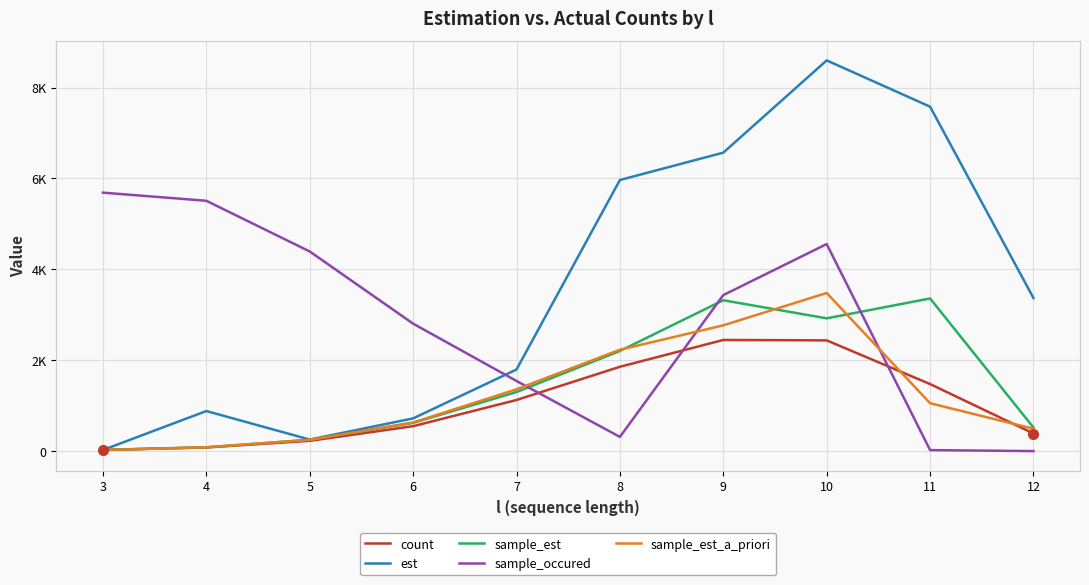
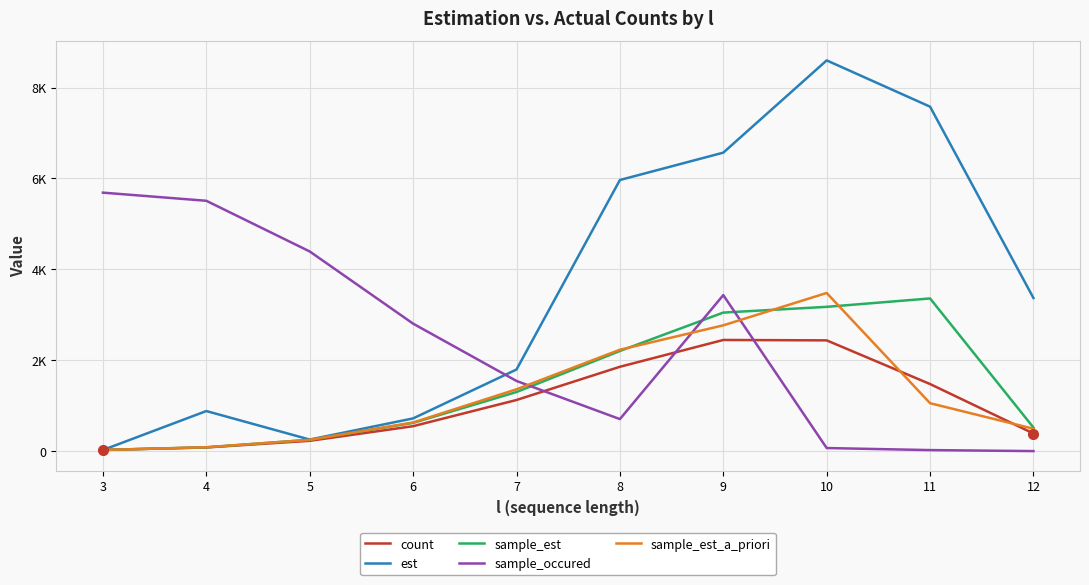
  {
    "est": {
      "4": 900,
      "6": 700,
      "7": 1800,
      "8": 6000,
      "9": 6600,
      "10": 8600,
      "11": 7600,
      "12": 3400
    },
    "sample_est": {
      "7": 1300,
-     "9": 3300,
-     "10": 2900,
+     "9": 3000,
+     "10": 3200,
      "11": 3400
    },
    "sample_occured": {
      "3": 5700,
      "4": 5500,
      "5": 4400,
      "6": 2800,
      "7": 1500,
-     "8": 300,
+     "8": 700,
      "9": 3400,
-     "10": 4600,
+     "10": 100,
      "11": 0,
      "12": 0
    },
    "sample_est_a_priori": {
      "7": 1400,
      "9": 2800,
      "10": 3500,
      "11": 1100
    }
  }
